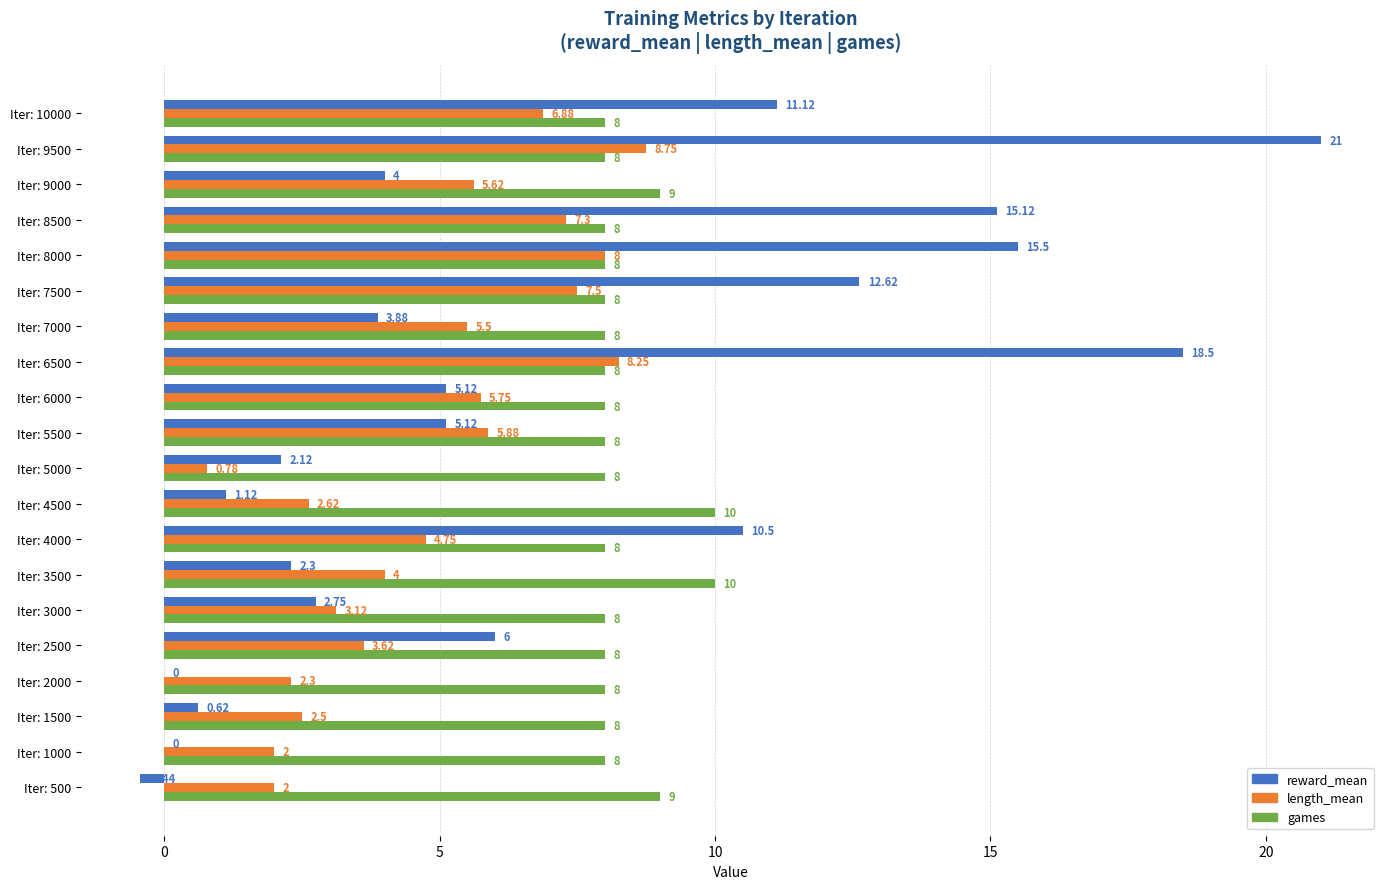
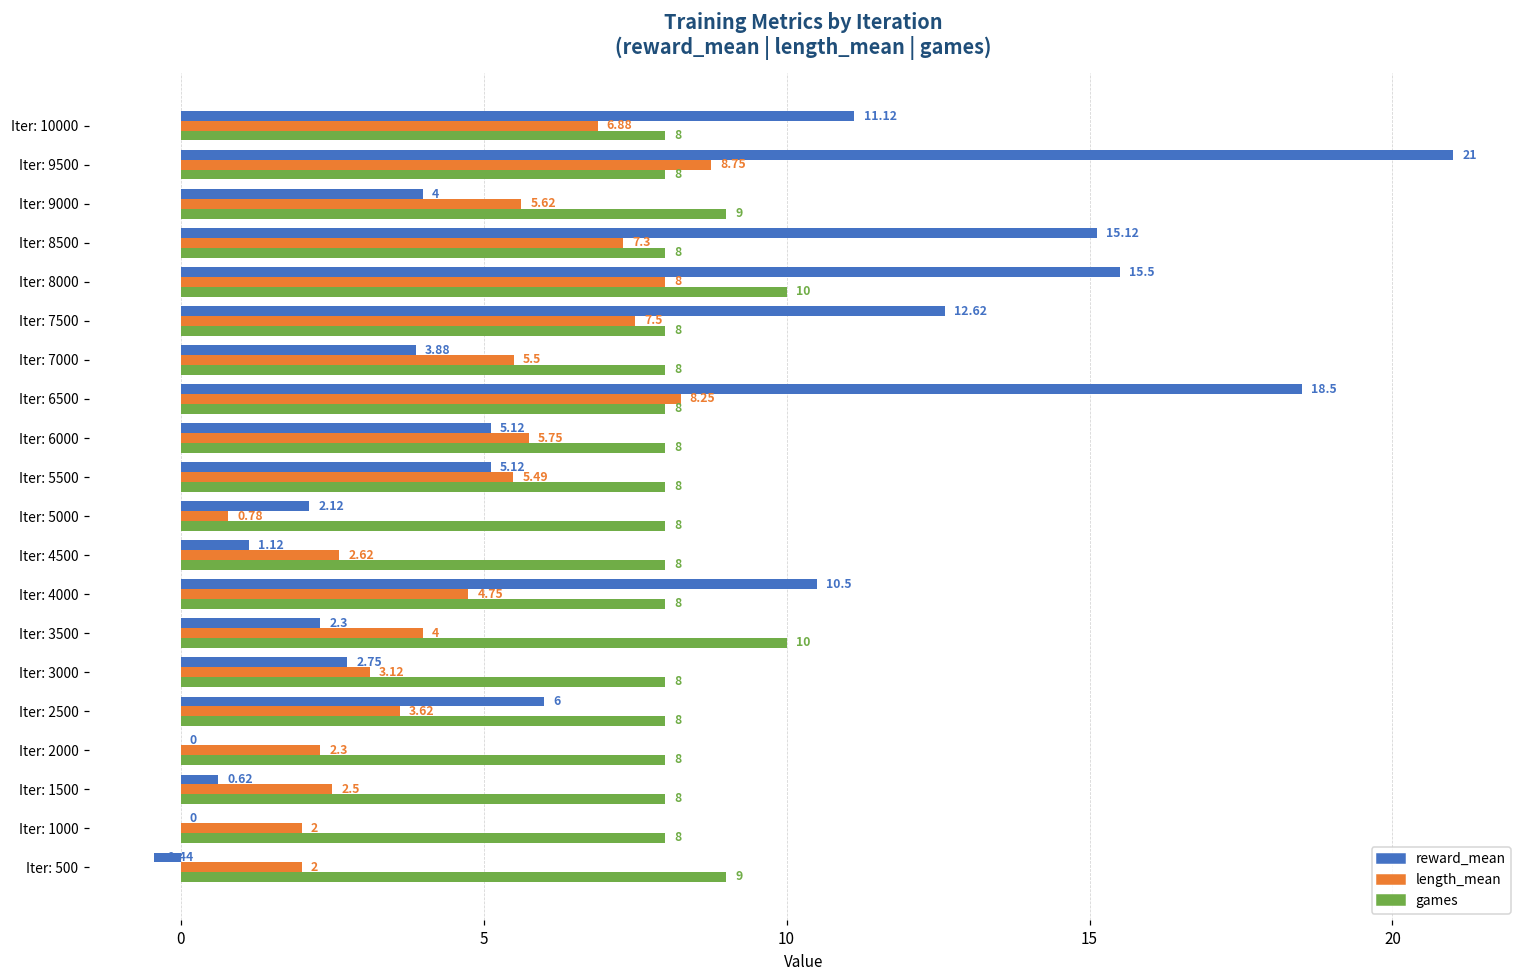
  {
    "reward_mean": {
      "Iter: 10000": 11.12,
      "Iter: 9500": 21,
      "Iter: 9000": 4,
      "Iter: 8500": 15.12,
      "Iter: 8000": 15.5,
      "Iter: 7500": 12.62,
      "Iter: 7000": 3.88,
      "Iter: 6500": 18.5,
      "Iter: 6000": 5.12,
      "Iter: 5500": 5.12,
      "Iter: 5000": 2.12,
      "Iter: 4500": 1.12,
      "Iter: 4000": 10.5,
      "Iter: 3500": 2.3,
      "Iter: 3000": 2.75,
      "Iter: 2500": 6,
      "Iter: 2000": 0,
      "Iter: 1500": 0.62,
      "Iter: 1000": 0,
      "Iter: 500": -0.44
    },
    "length_mean": {
      "Iter: 10000": 6.88,
      "Iter: 9500": 8.75,
      "Iter: 9000": 5.62,
      "Iter: 8500": 7.3,
      "Iter: 7500": 7.5,
      "Iter: 7000": 5.5,
      "Iter: 6500": 8,
      "Iter: 6000": 5.75,
-     "Iter: 5500": 5.88,
+     "Iter: 5500": 5.49,
      "Iter: 5000": 0.78,
      "Iter: 4500": 2.62,
      "Iter: 4000": 4.75,
      "Iter: 3500": 4,
      "Iter: 3000": 3.12,
      "Iter: 2500": 3.62,
      "Iter: 2000": 2.3,
      "Iter: 1500": 2.5,
      "Iter: 1000": 2,
      "Iter: 500": 2
    },
    "games": {
      "Iter: 10000": 8,
      "Iter: 9500": 8,
      "Iter: 9000": 9,
      "Iter: 8500": 8,
-     "Iter: 8000": 8,
+     "Iter: 8000": 10,
      "Iter: 7500": 8,
      "Iter: 7000": 8,
      "Iter: 6000": 8,
      "Iter: 5500": 8,
      "Iter: 5000": 8,
-     "Iter: 4500": 10,
+     "Iter: 4500": 8,
      "Iter: 4000": 8,
      "Iter: 3500": 10,
      "Iter: 3000": 8,
      "Iter: 2500": 8,
      "Iter: 2000": 8,
      "Iter: 1500": 8,
      "Iter: 1000": 8,
      "Iter: 500": 9
    }
  }
